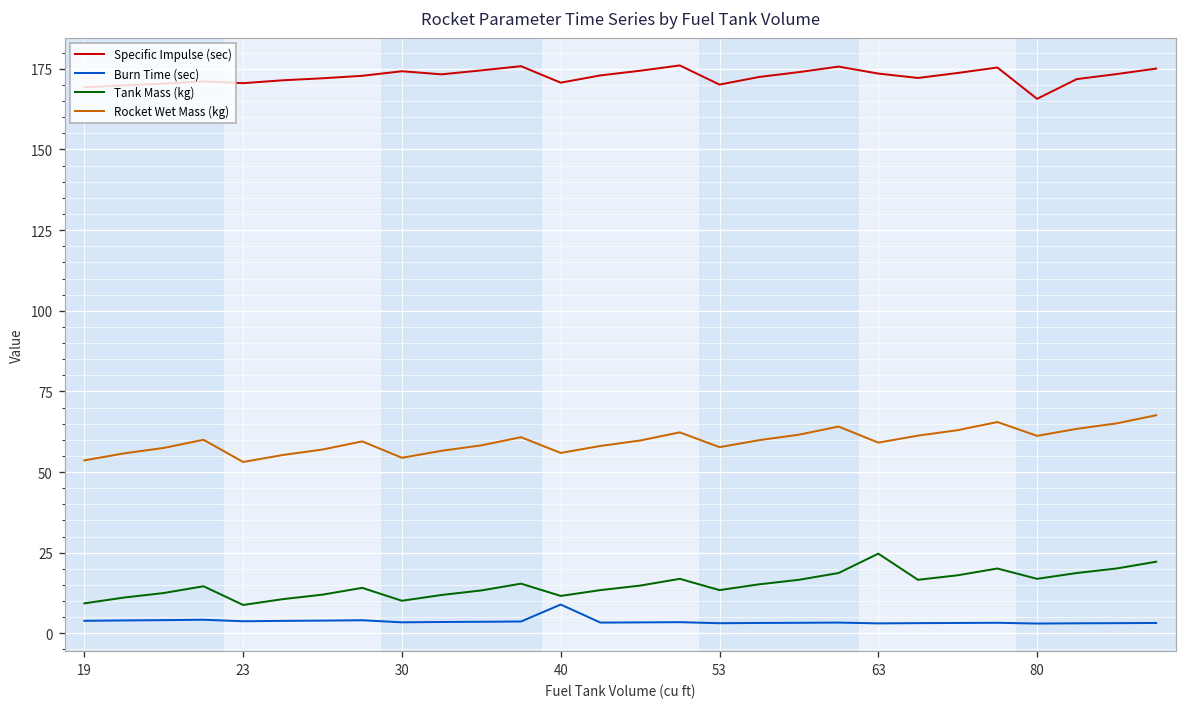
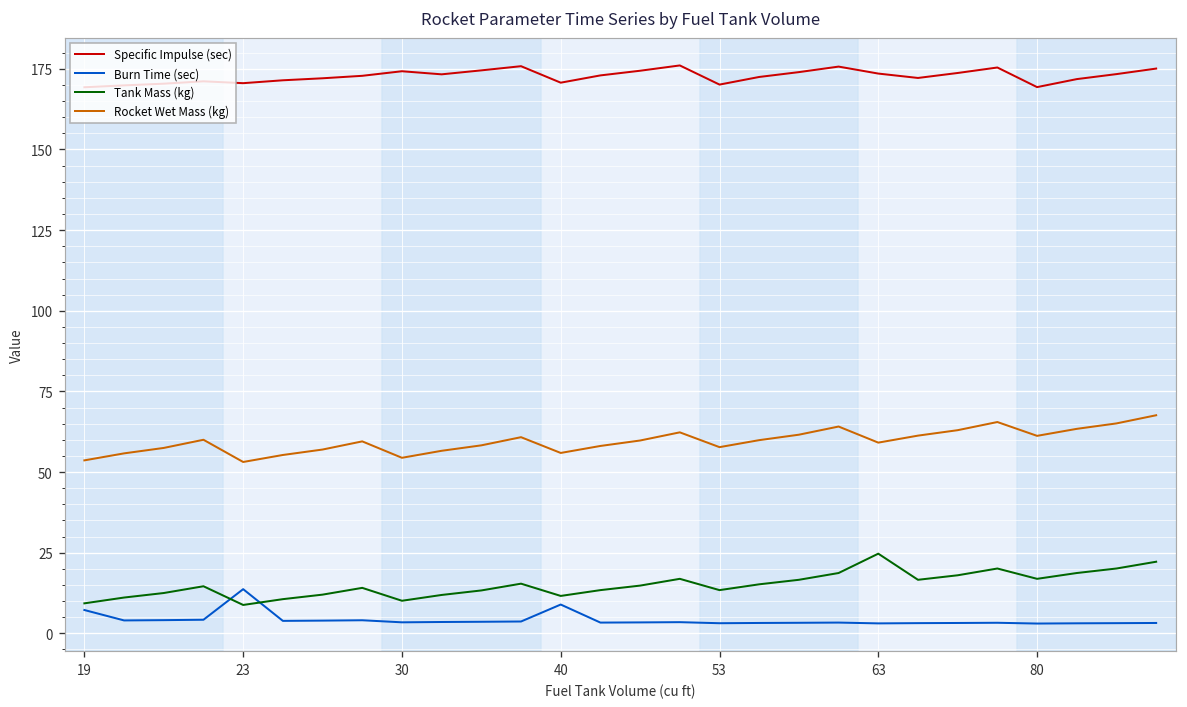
  {
    "Specific Impulse (sec)": {
      "23": 171,
      "30": 174,
      "40": 171,
      "53": 170,
      "63": 174,
-     "80": 166
+     "80": 169
    },
    "Burn Time (sec)": {
-     "19": 4,
-     "23": 4,
+     "19": 7,
+     "23": 14,
      "30": 3,
      "40": 9,
      "53": 3,
      "63": 3,
      "80": 3
    },
    "Tank Mass (kg)": {
      "19": 9,
      "23": 9,
      "30": 10,
      "40": 12,
      "53": 13,
      "63": 25,
      "80": 17
    },
    "Rocket Wet Mass (kg)": {
      "19": 54,
      "23": 53,
      "30": 54,
      "40": 56,
      "53": 58,
      "63": 59,
      "80": 61
    }
  }
